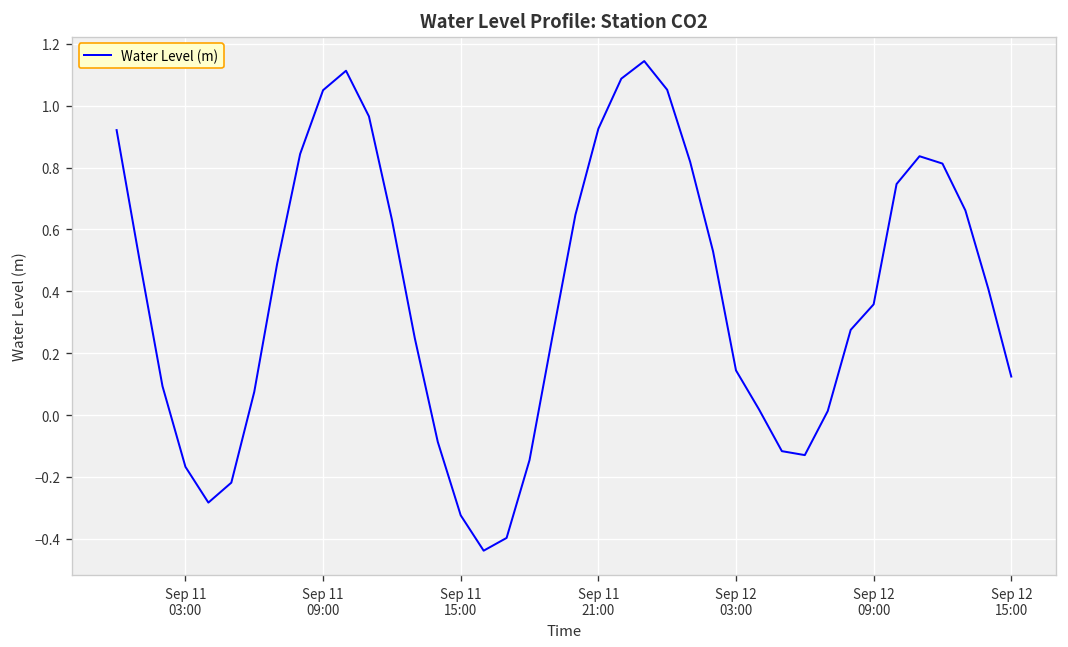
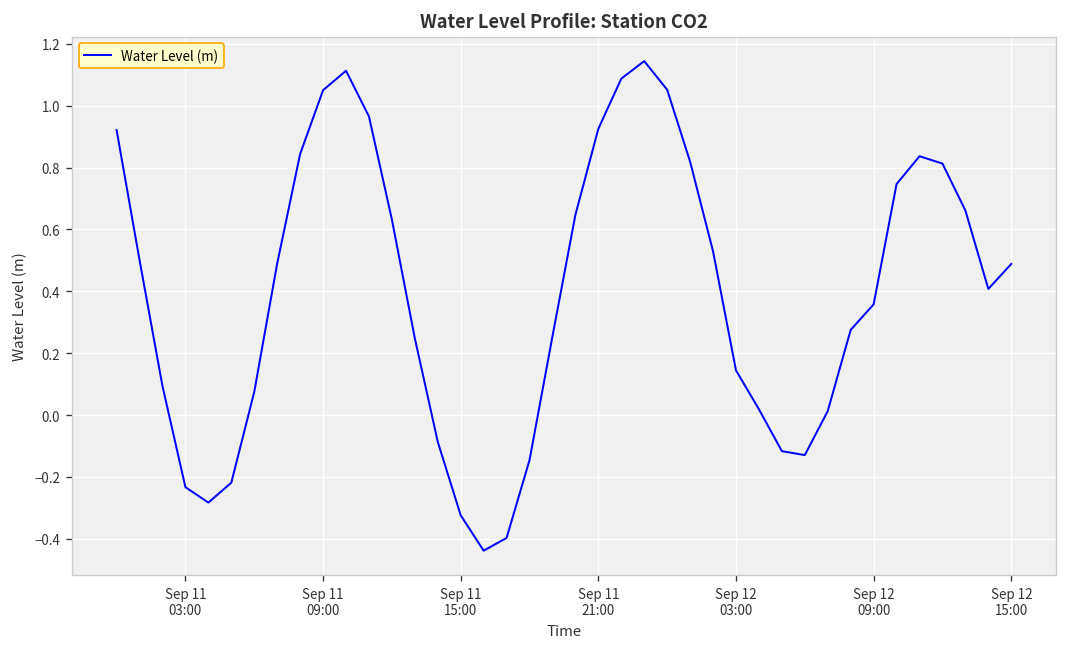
  {
-   "Sep 11 03:00": -0.17,
+   "Sep 11 03:00": -0.23,
    "Sep 11 09:00": 1.05,
    "Sep 11 15:00": -0.32,
    "Sep 11 21:00": 0.93,
    "Sep 12 03:00": 0.14,
    "Sep 12 09:00": 0.36,
-   "Sep 12 15:00": 0.12
+   "Sep 12 15:00": 0.49
  }
